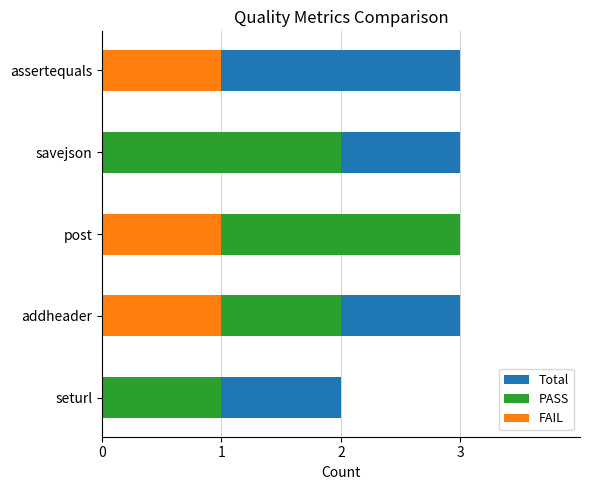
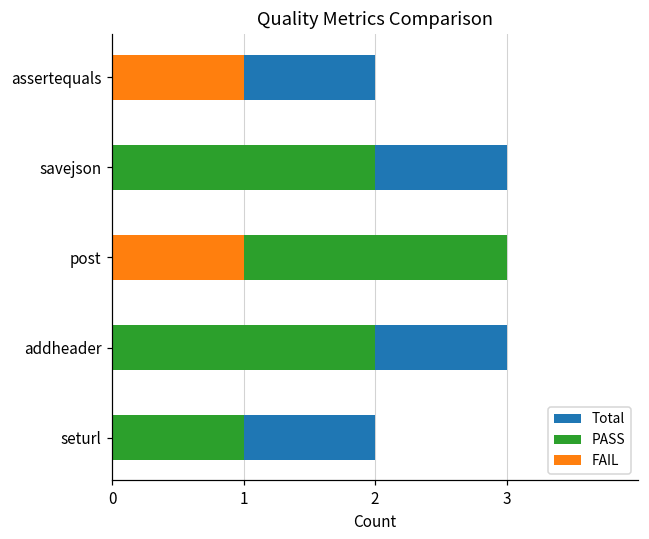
  {
    "Total": {
-     "assertequals": 3,
+     "assertequals": 2,
      "savejson": 3,
      "post": 3,
      "addheader": 3,
      "seturl": 2
    },
    "PASS": {
      "post": 3
    },
    "FAIL": {
      "savejson": 0,
-     "addheader": 1,
+     "addheader": 0,
      "seturl": 0
    }
  }
